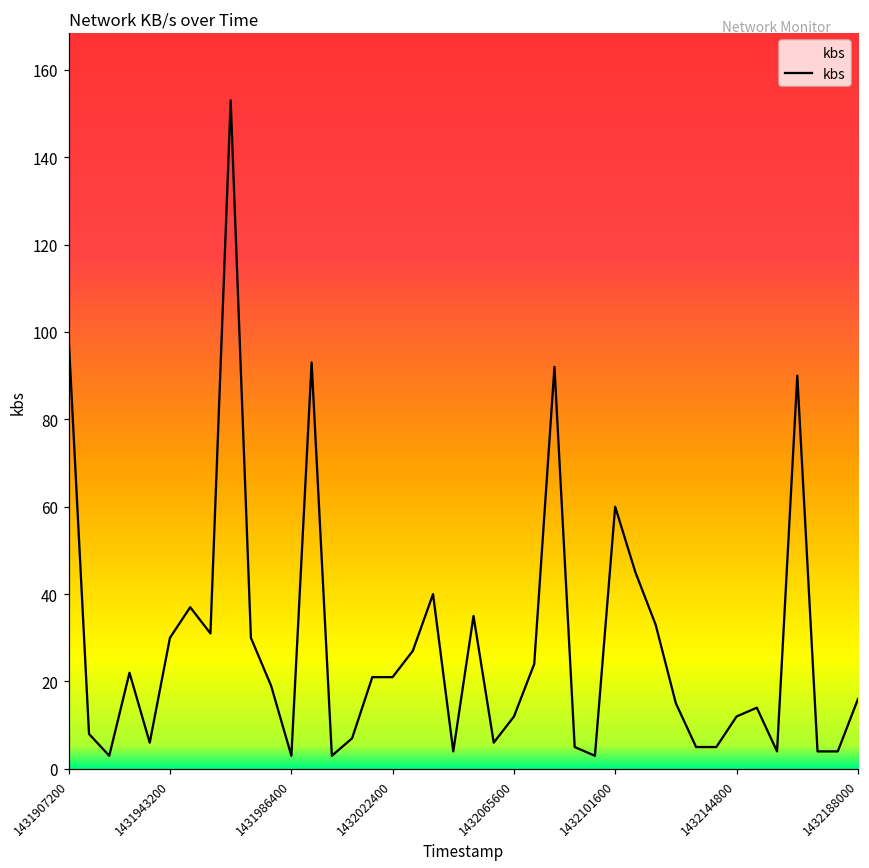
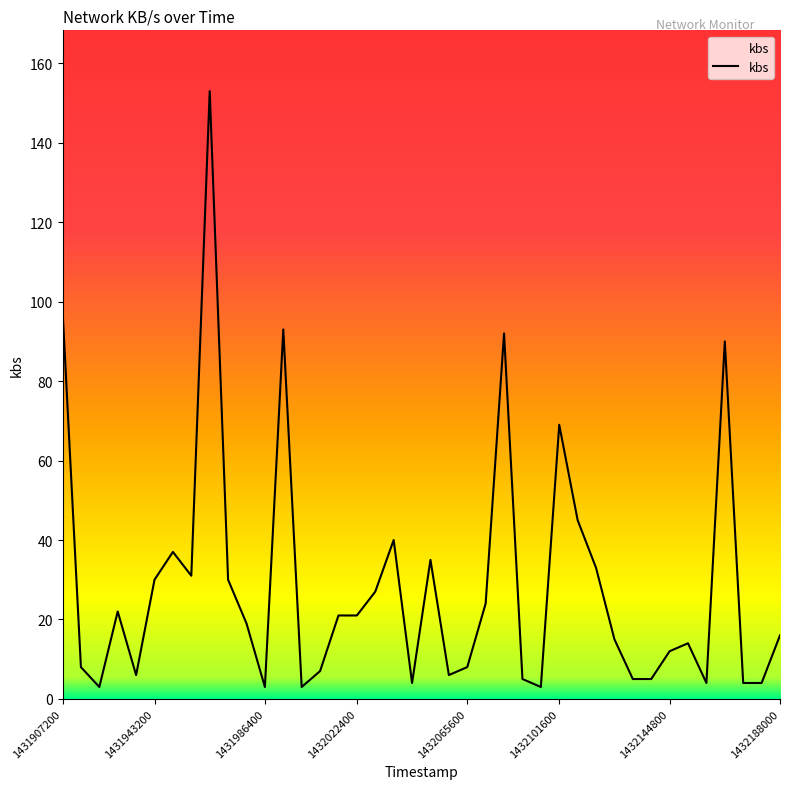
  {
    "1431907200": 98,
    "1431943200": 30,
    "1431986400": 3,
    "1432022400": 21,
-   "1432065600": 12,
-   "1432101600": 60,
+   "1432065600": 8,
+   "1432101600": 69,
    "1432144800": 12,
    "1432188000": 16
  }
